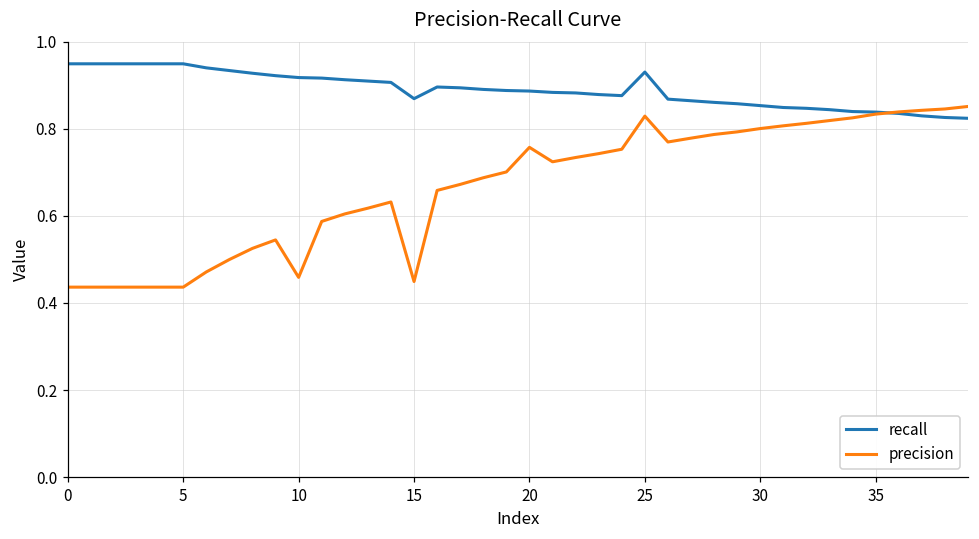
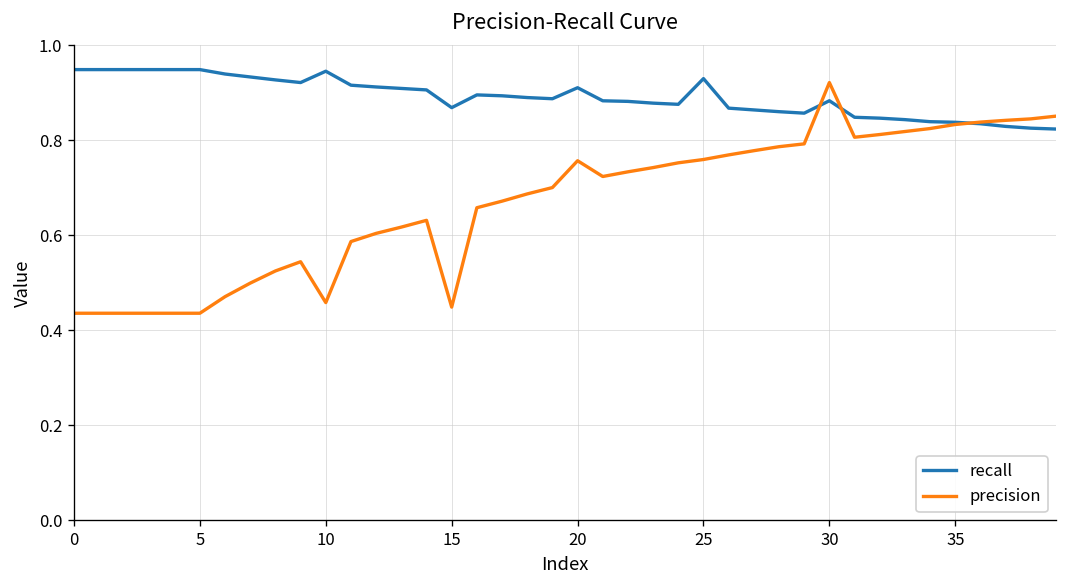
  {
    "recall": {
      "0": 0.95,
      "5": 0.95,
-     "10": 0.92,
+     "10": 0.95,
      "15": 0.87,
-     "20": 0.89,
+     "20": 0.91,
      "25": 0.93,
-     "30": 0.85
+     "30": 0.88
    },
    "precision": {
      "0": 0.44,
      "5": 0.44,
      "10": 0.46,
      "15": 0.45,
      "20": 0.76,
-     "25": 0.83,
-     "30": 0.80
+     "25": 0.76,
+     "30": 0.92
    }
  }
